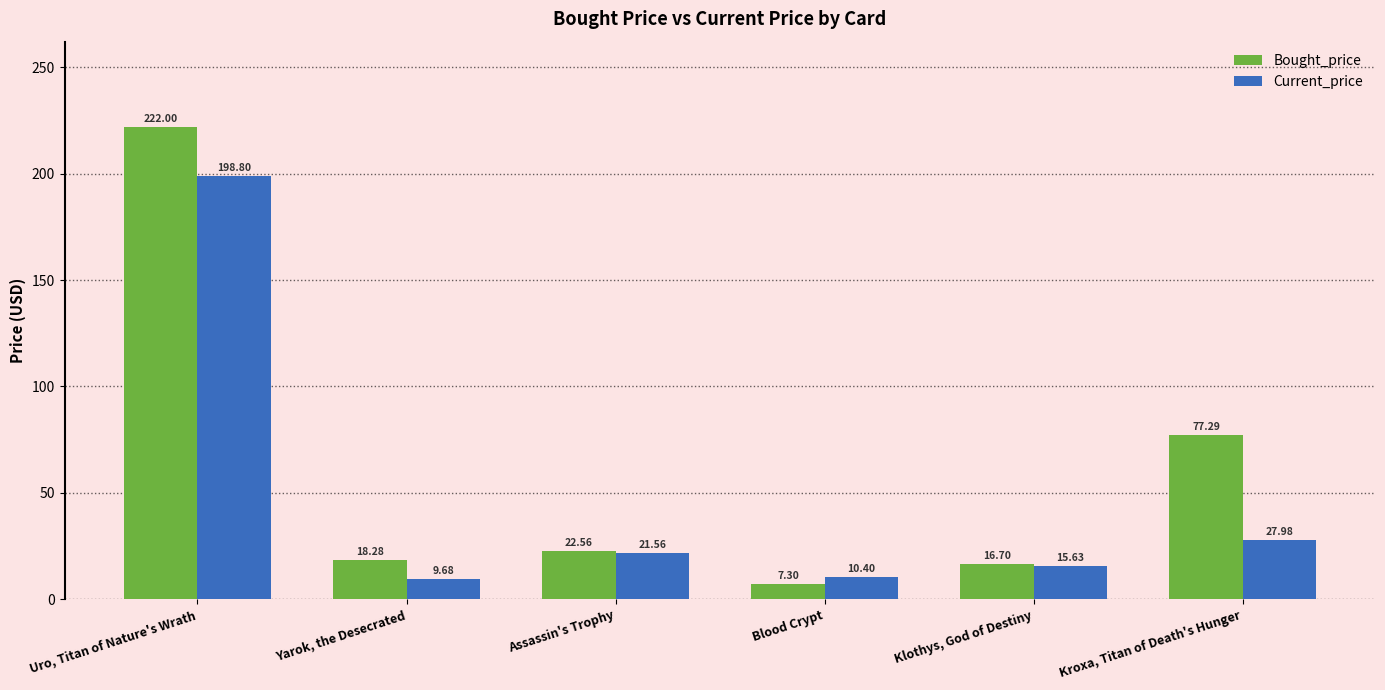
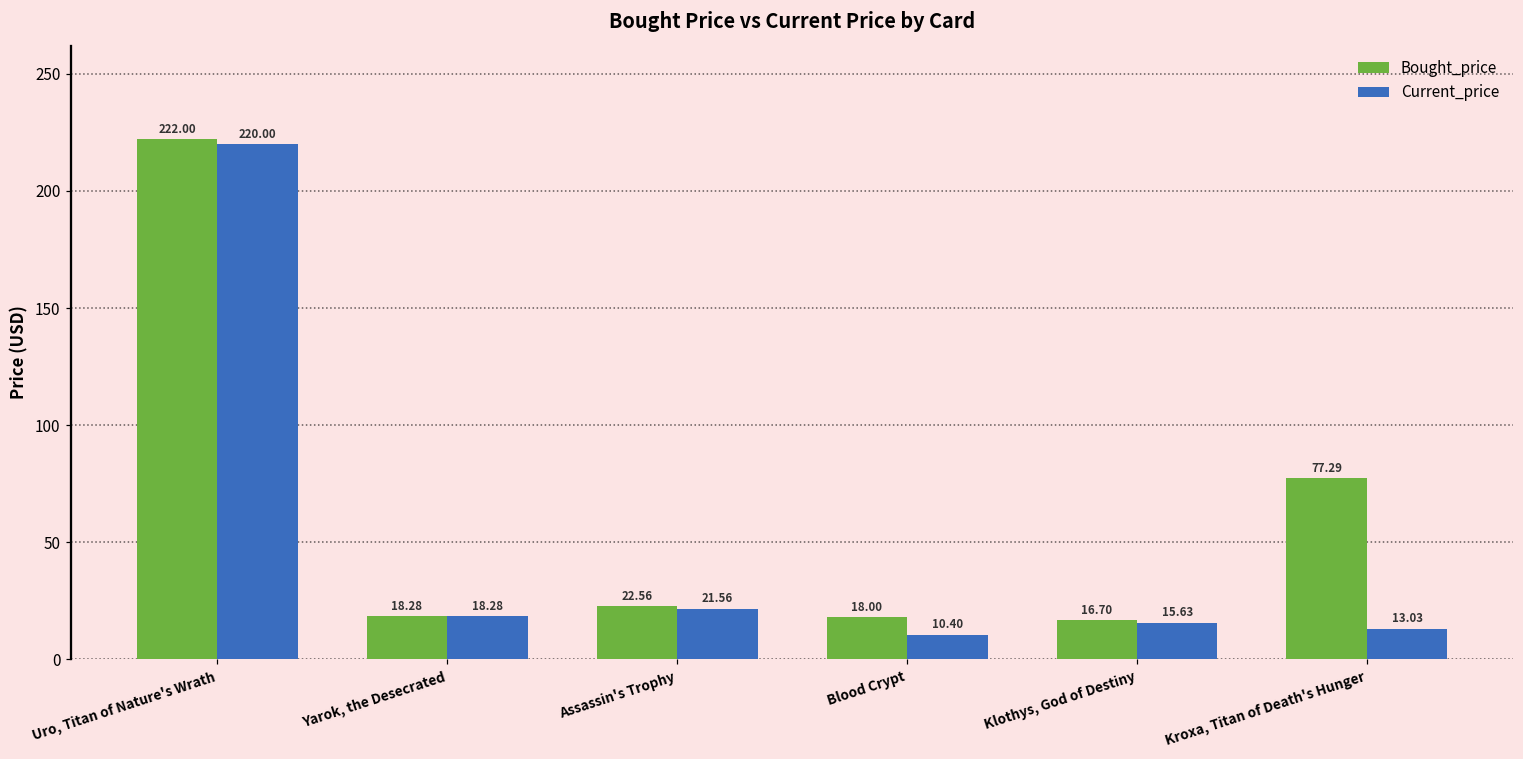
  {
    "Bought_price": {
      "Uro, Titan of Nature's Wrath": 222.00,
      "Yarok, the Desecrated": 18.28,
      "Assassin's Trophy": 22.56,
-     "Blood Crypt": 7.30,
+     "Blood Crypt": 18.00,
      "Klothys, God of Destiny": 16.70,
      "Kroxa, Titan of Death's Hunger": 77.29
    },
    "Current_price": {
-     "Uro, Titan of Nature's Wrath": 198.80,
-     "Yarok, the Desecrated": 9.68,
+     "Uro, Titan of Nature's Wrath": 220.00,
+     "Yarok, the Desecrated": 18.28,
      "Assassin's Trophy": 21.56,
      "Blood Crypt": 10.40,
      "Klothys, God of Destiny": 15.63,
-     "Kroxa, Titan of Death's Hunger": 27.98
+     "Kroxa, Titan of Death's Hunger": 13.03
    }
  }
